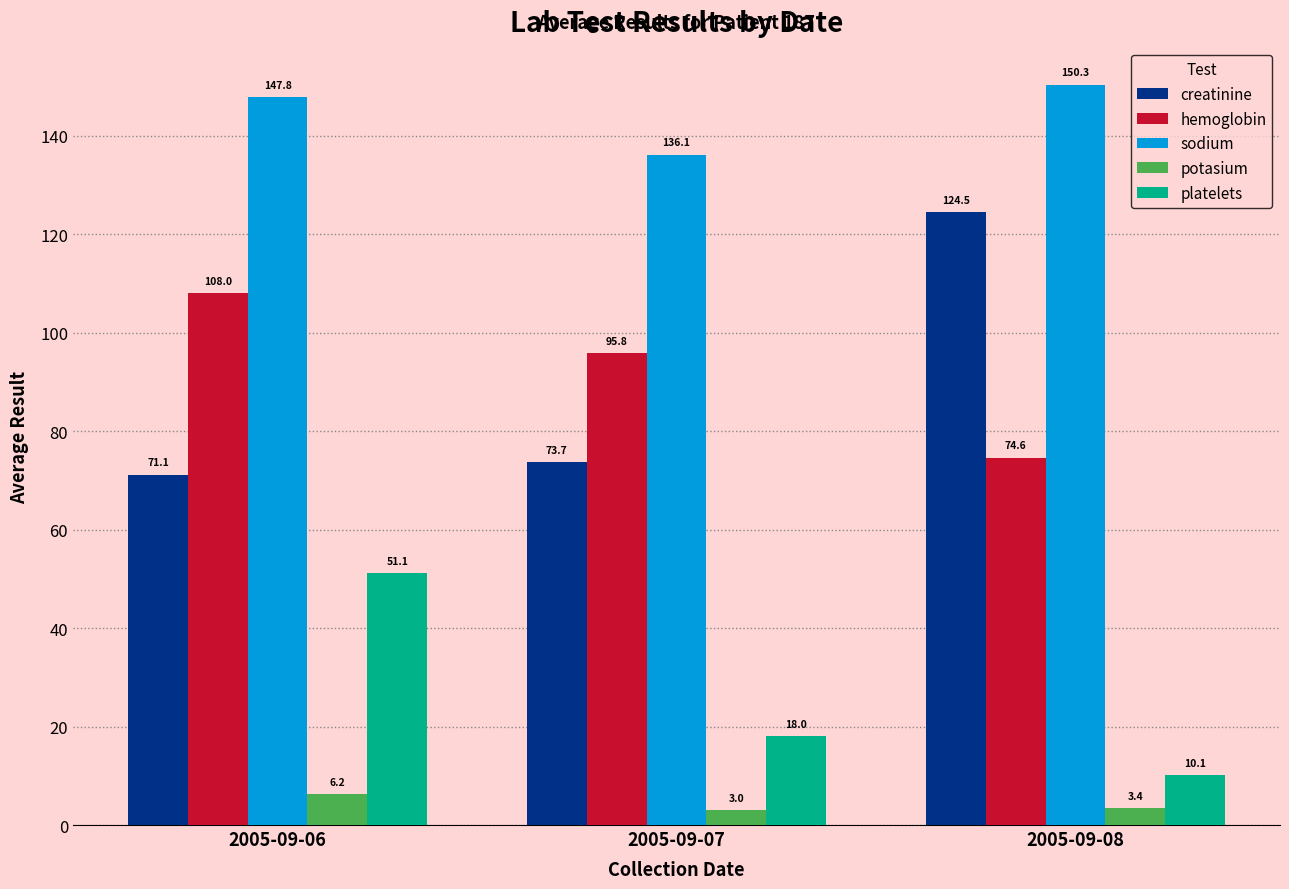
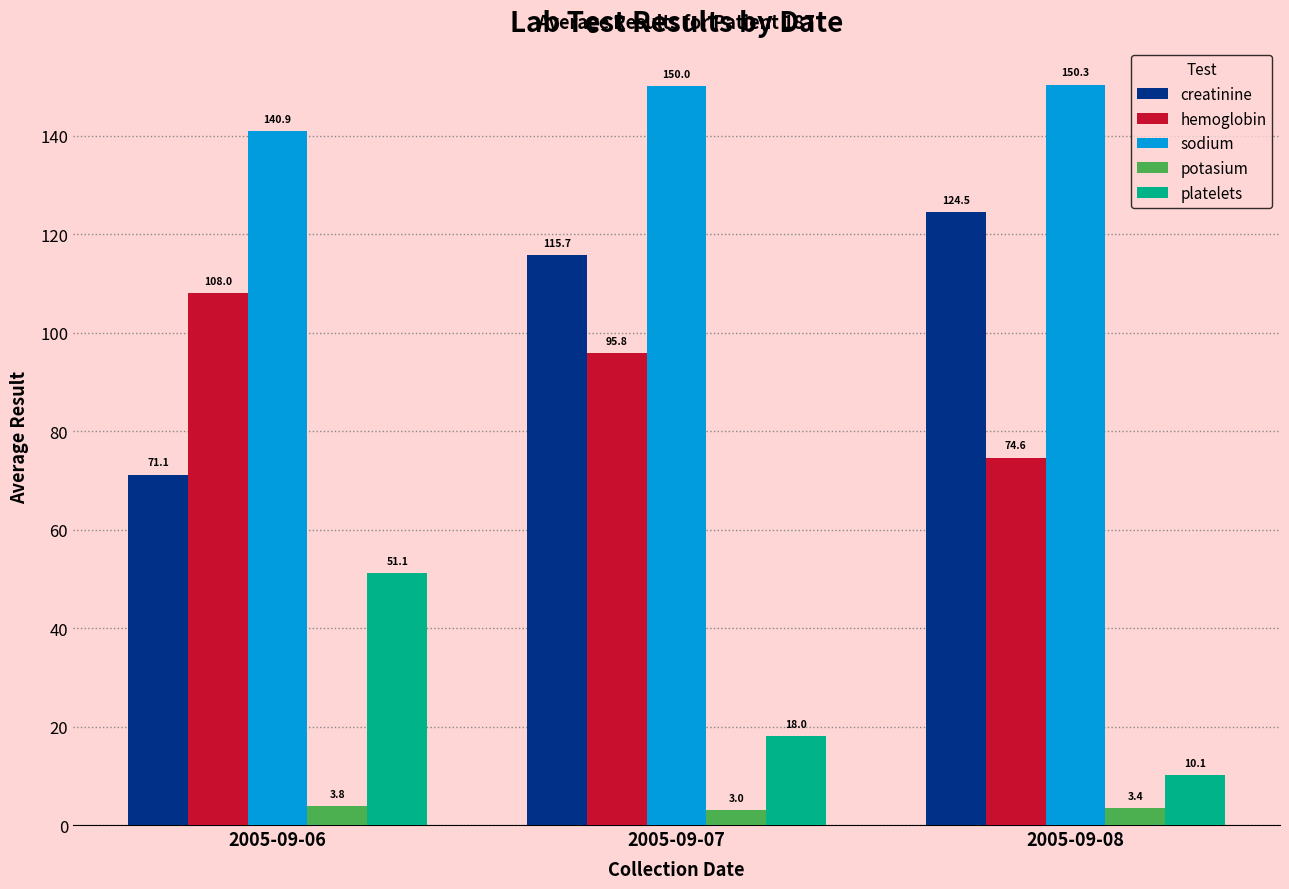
  {
    "creatinine": {
      "2005-09-06": 71.1,
-     "2005-09-07": 73.7,
+     "2005-09-07": 115.7,
      "2005-09-08": 124.5
    },
    "hemoglobin": {
      "2005-09-06": 108.0,
      "2005-09-07": 95.8,
      "2005-09-08": 74.6
    },
    "sodium": {
-     "2005-09-06": 147.8,
-     "2005-09-07": 136.1,
+     "2005-09-06": 140.9,
+     "2005-09-07": 150.0,
      "2005-09-08": 150.3
    },
    "potasium": {
-     "2005-09-06": 6.2,
+     "2005-09-06": 3.8,
      "2005-09-07": 3.0,
      "2005-09-08": 3.4
    },
    "platelets": {
      "2005-09-06": 51.1,
      "2005-09-07": 18.0,
      "2005-09-08": 10.1
    }
  }
